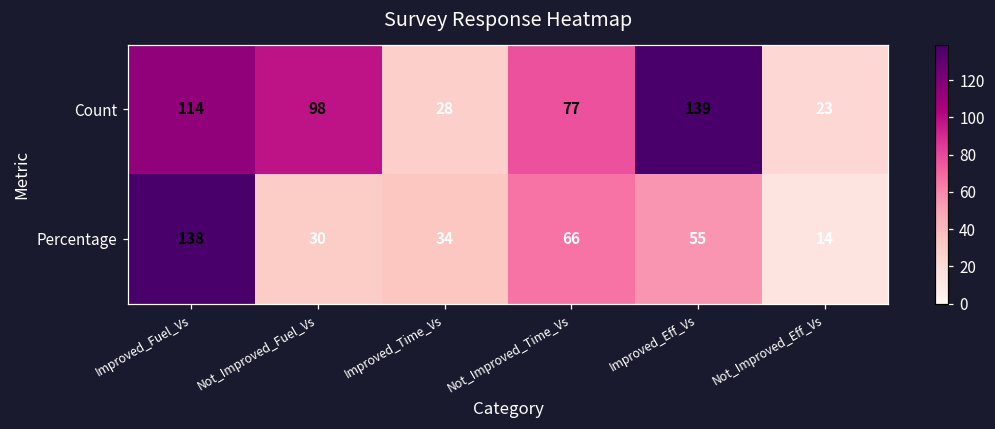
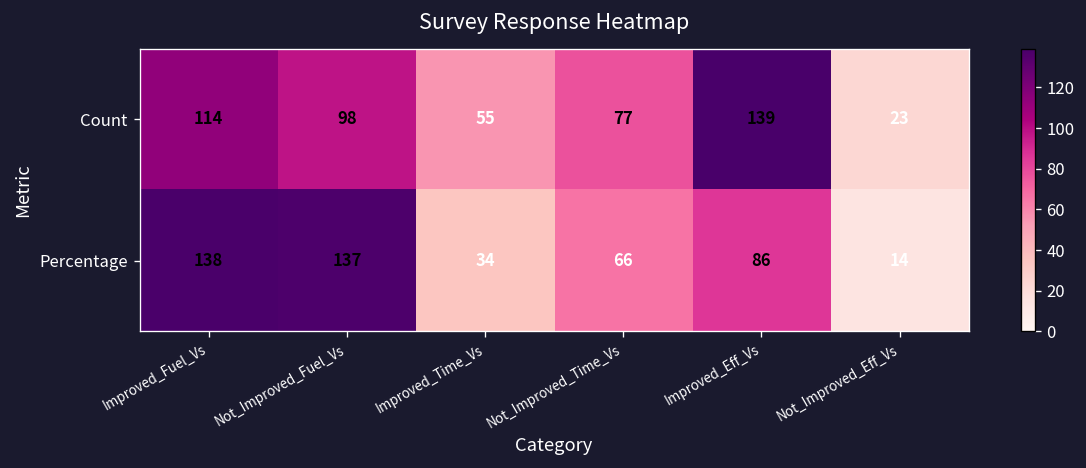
  {
    "Count": {
      "Improved_Fuel_Vs": 114,
      "Not_Improved_Fuel_Vs": 98,
-     "Improved_Time_Vs": 28,
+     "Improved_Time_Vs": 55,
      "Not_Improved_Time_Vs": 77,
      "Improved_Eff_Vs": 139
    },
    "Percentage": {
      "Improved_Fuel_Vs": 138,
-     "Not_Improved_Fuel_Vs": 30,
+     "Not_Improved_Fuel_Vs": 137,
      "Improved_Time_Vs": 34,
      "Not_Improved_Time_Vs": 66,
-     "Improved_Eff_Vs": 55
+     "Improved_Eff_Vs": 86
    }
  }
